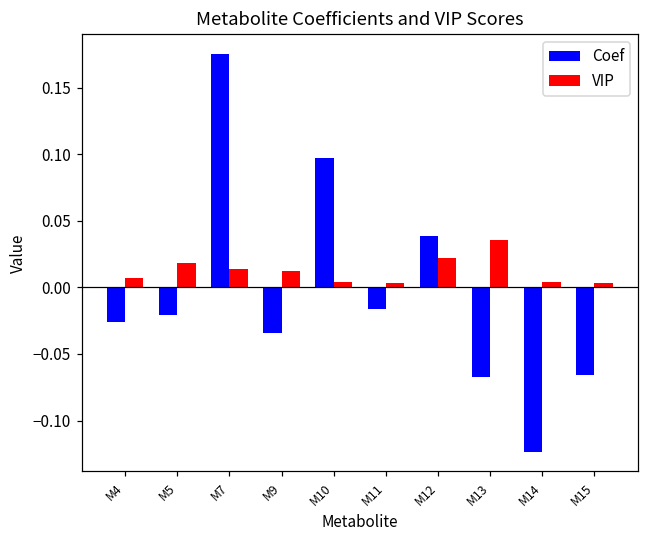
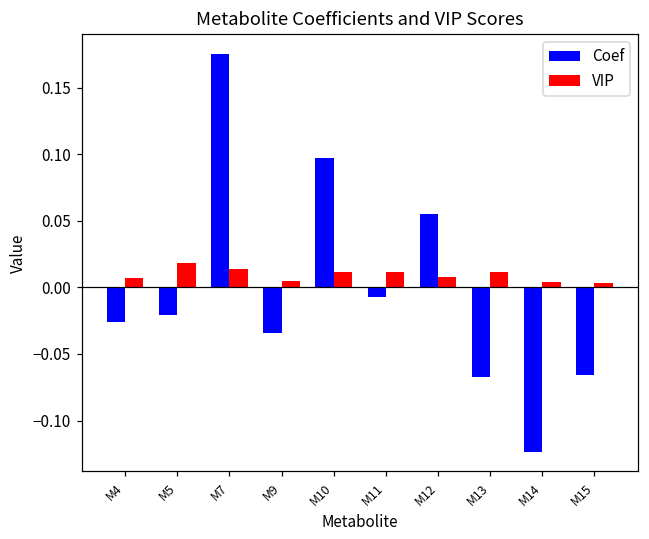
  {
    "Coef": {
      "M4": -0.026,
      "M5": -0.020,
      "M7": 0.175,
      "M9": -0.035,
      "M10": 0.097,
-     "M11": -0.016,
-     "M12": 0.038,
+     "M11": -0.007,
+     "M12": 0.055,
      "M13": -0.067,
      "M14": -0.123,
      "M15": -0.066
    },
    "VIP": {
      "M4": 0.007,
      "M5": 0.018,
      "M7": 0.014,
-     "M9": 0.013,
-     "M10": 0.004,
-     "M11": 0.004,
-     "M12": 0.022,
-     "M13": 0.036,
+     "M9": 0.005,
+     "M10": 0.011,
+     "M11": 0.011,
+     "M12": 0.008,
+     "M13": 0.012,
      "M14": 0.004,
      "M15": 0.003
    }
  }
